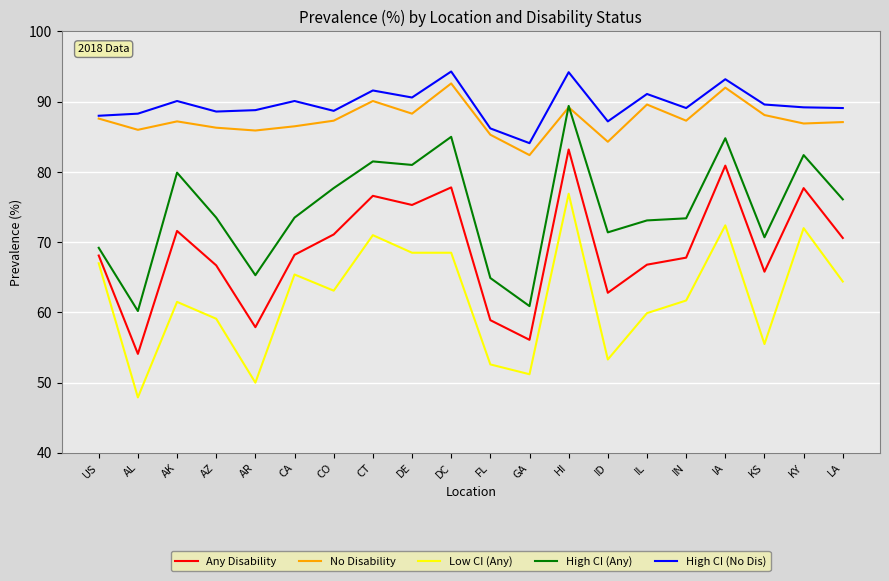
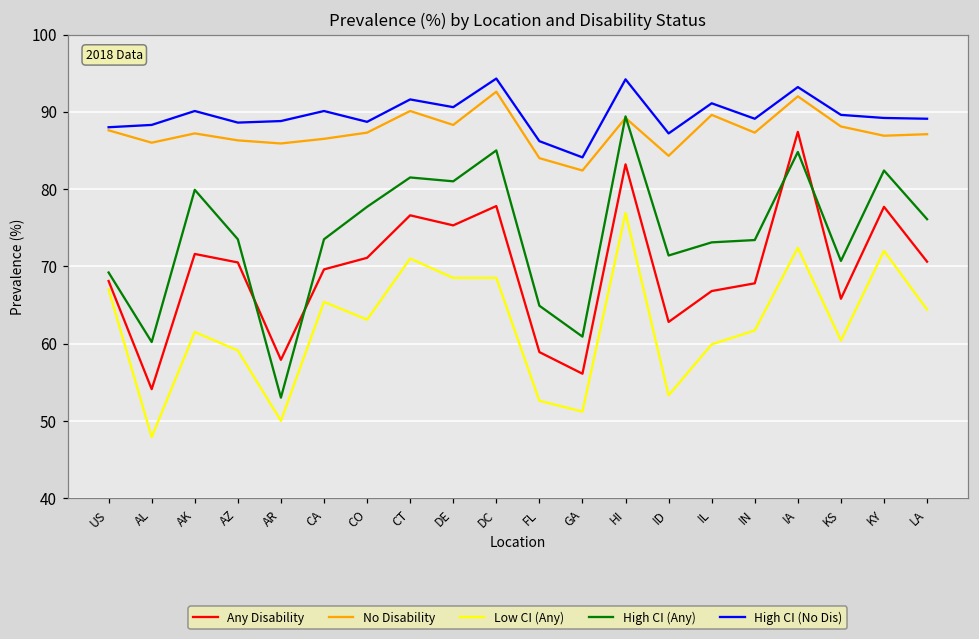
  {
    "Any Disability": {
      "US": 68,
      "AL": 54,
      "AK": 72,
-     "AZ": 67,
+     "AZ": 71,
      "AR": 58,
-     "CA": 68,
+     "CA": 70,
      "CO": 71,
      "CT": 77,
      "DE": 75,
      "DC": 78,
      "FL": 59,
      "GA": 56,
      "HI": 83,
      "ID": 63,
      "IL": 67,
      "IN": 68,
-     "IA": 81,
+     "IA": 87,
      "KS": 66,
      "KY": 78,
      "LA": 71
    },
    "No Disability": {
      "US": 88,
      "AL": 86,
      "AK": 87,
      "AZ": 86,
      "AR": 86,
      "CA": 87,
      "CO": 87,
      "CT": 90,
      "DE": 88,
      "DC": 93,
-     "FL": 85,
+     "FL": 84,
      "GA": 82,
      "ID": 84,
      "IL": 90,
      "IN": 87,
      "IA": 92,
      "KS": 88,
      "KY": 87,
      "LA": 87
    },
    "Low CI (Any)": {
      "US": 67,
      "AL": 48,
      "AK": 62,
      "AZ": 59,
      "AR": 50,
      "CA": 65,
      "CO": 63,
      "CT": 71,
      "DE": 69,
      "DC": 69,
      "FL": 53,
      "GA": 51,
      "HI": 77,
      "ID": 53,
      "IL": 60,
      "IN": 62,
      "IA": 72,
-     "KS": 56,
+     "KS": 60,
      "KY": 72,
      "LA": 64
    },
    "High CI (Any)": {
      "US": 69,
      "AL": 60,
      "AK": 80,
      "AZ": 74,
-     "AR": 65,
+     "AR": 53,
      "CA": 74,
      "CO": 78,
      "CT": 82,
      "DE": 81,
      "DC": 85,
      "FL": 65,
      "GA": 61,
      "ID": 71,
      "IL": 73,
      "IN": 73,
      "IA": 85,
      "KS": 71,
      "KY": 82,
      "LA": 76
    },
    "High CI (No Dis)": {
      "US": 88,
      "AL": 88,
      "AK": 90,
      "AZ": 89,
      "AR": 89,
      "CA": 90,
      "CO": 89,
      "CT": 92,
      "DE": 91,
      "DC": 94,
      "FL": 86,
      "GA": 84,
      "HI": 94,
      "ID": 87,
      "IL": 91,
      "IN": 89,
      "IA": 93,
      "KS": 90,
      "KY": 89,
      "LA": 89
    }
  }
